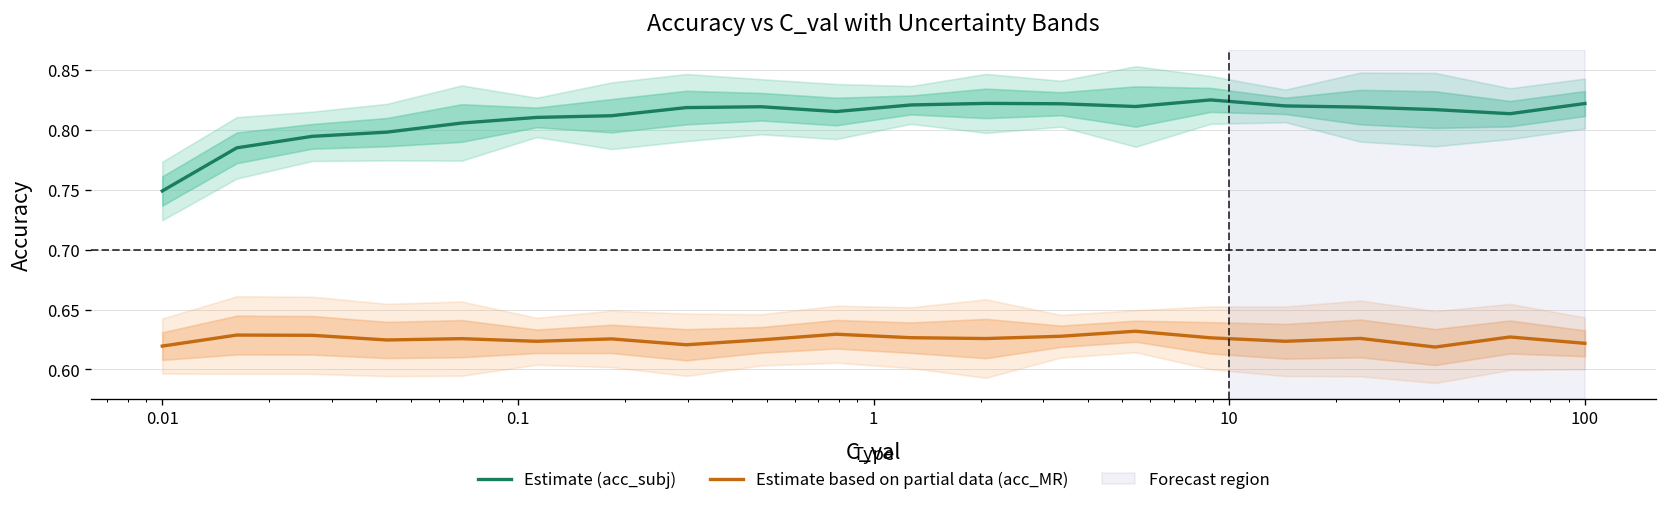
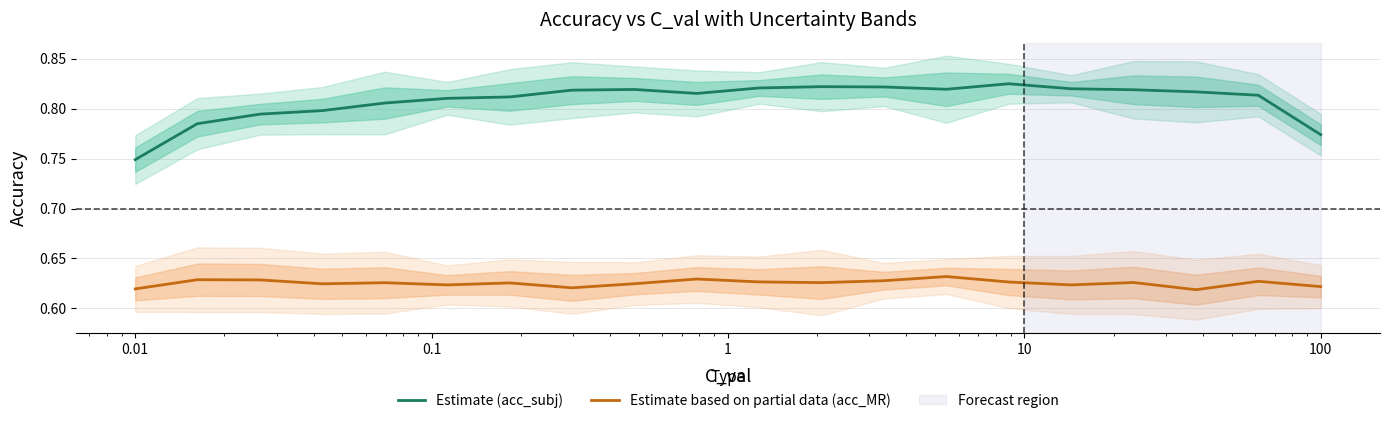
  {
    "Estimate (acc_subj)": {
      "0.01": 0.75,
-     "100": 0.82
+     "100": 0.77
    },
    "Estimate based on partial data (acc_MR)": {
      "0.01": 0.62,
      "100": 0.62
    }
  }
